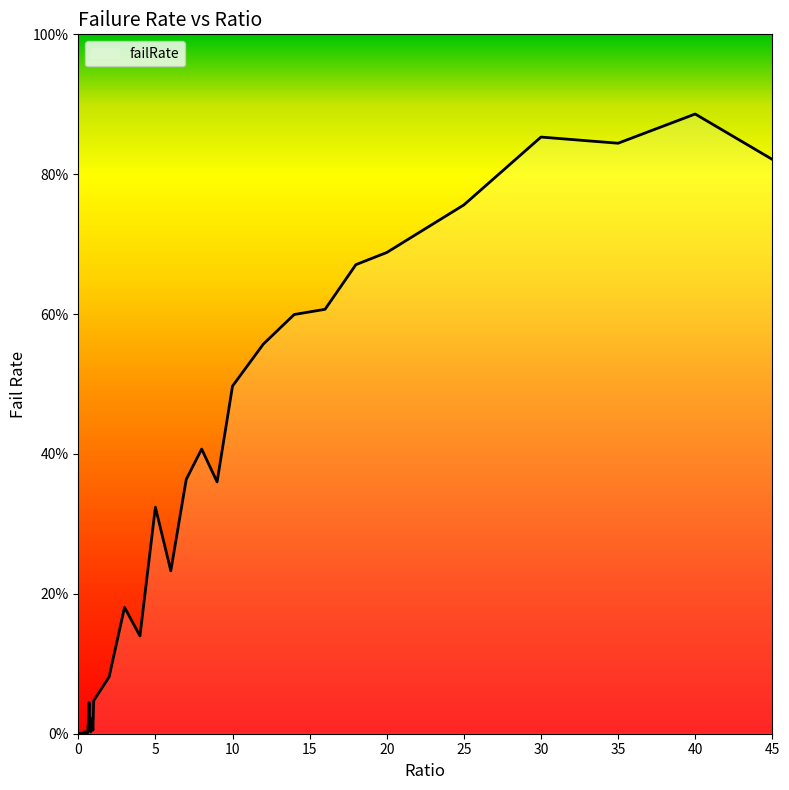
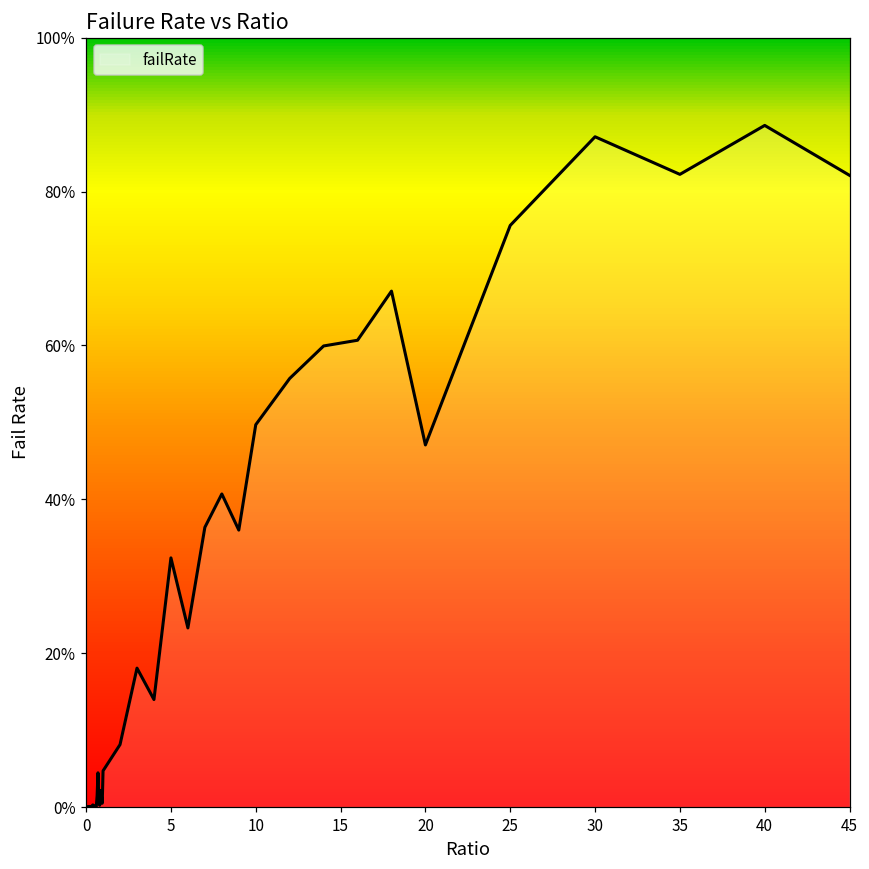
  {
    "0": "0%",
    "5": "32%",
    "10": "50%",
-   "20": "69%",
+   "20": "47%",
    "25": "76%",
-   "30": "85%",
-   "35": "84%",
+   "30": "87%",
+   "35": "82%",
    "40": "89%",
    "45": "82%"
  }
